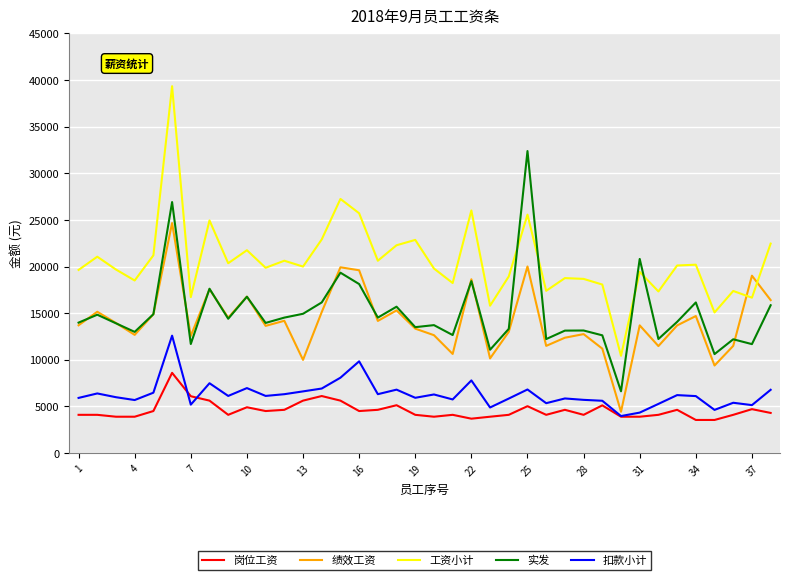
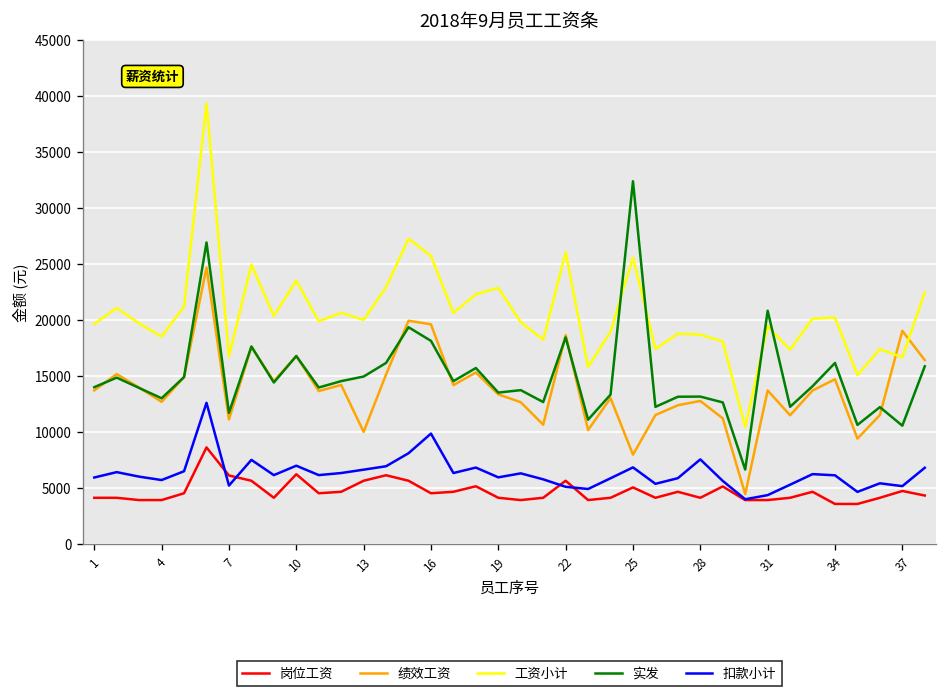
  {
    "岗位工资": {
      "1": 4000,
      "4": 4000,
      "7": 6000,
-     "10": 5000,
+     "10": 6000,
      "13": 6000,
      "16": 4000,
      "19": 4000,
-     "22": 4000,
+     "22": 6000,
      "25": 5000,
      "28": 4000,
      "31": 4000,
      "34": 4000,
      "37": 5000
    },
    "绩效工资": {
      "1": 14000,
      "4": 13000,
-     "7": 13000,
+     "7": 11000,
      "13": 10000,
      "16": 20000,
-     "25": 20000,
+     "25": 8000,
      "28": 13000,
      "31": 14000,
      "34": 15000,
      "37": 19000
    },
    "工资小计": {
      "1": 20000,
      "4": 19000,
      "7": 17000,
-     "10": 22000,
+     "10": 24000,
      "13": 20000,
      "16": 26000,
      "19": 23000,
      "22": 26000,
      "25": 26000,
      "28": 19000,
      "31": 19000,
      "34": 20000,
      "37": 17000
    },
    "实发": {
      "1": 14000,
      "4": 13000,
      "7": 12000,
      "13": 15000,
      "16": 18000,
      "25": 32000,
      "28": 13000,
      "31": 21000,
      "34": 16000,
-     "37": 12000
+     "37": 11000
    },
    "扣款小计": {
      "1": 6000,
      "4": 6000,
      "7": 5000,
      "10": 7000,
      "13": 7000,
      "16": 10000,
      "19": 6000,
-     "22": 8000,
+     "22": 5000,
      "25": 7000,
-     "28": 6000,
+     "28": 8000,
      "31": 4000,
      "34": 6000,
      "37": 5000
    }
  }
